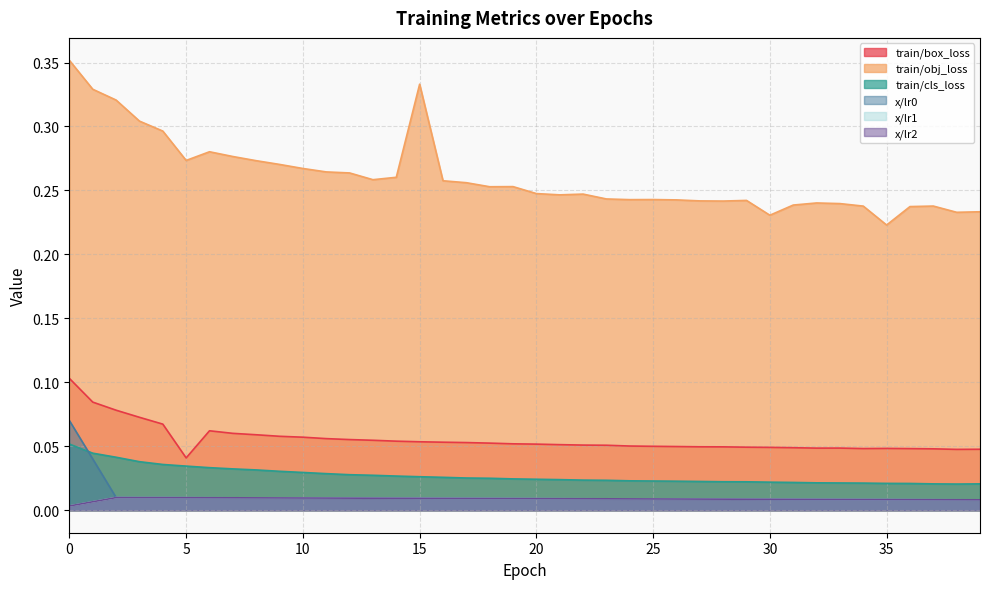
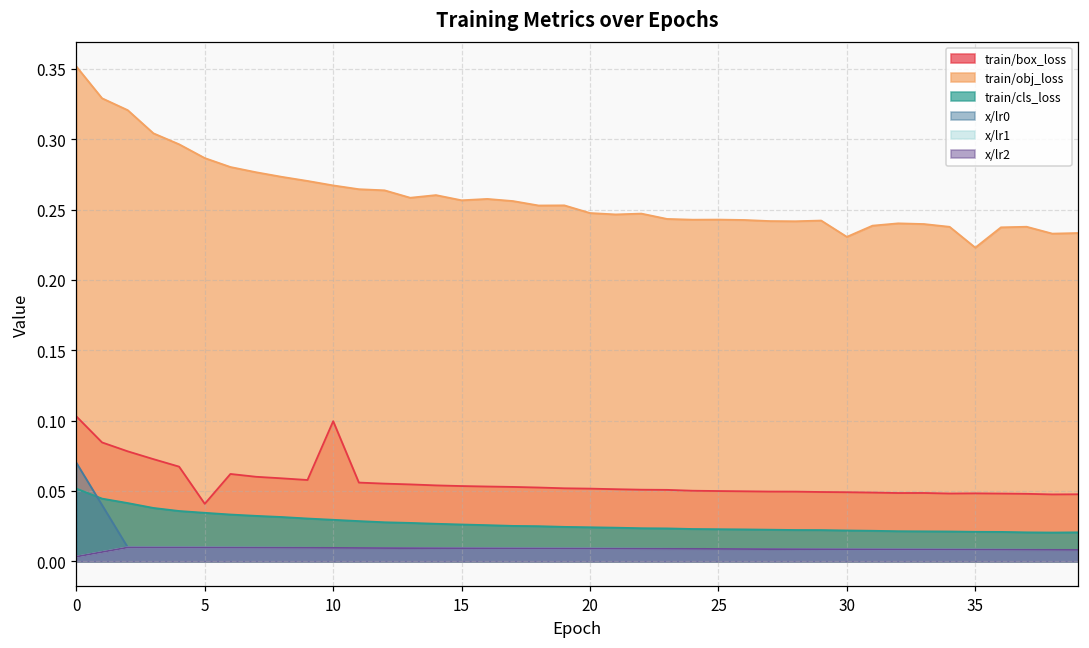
  {
    "train/box_loss": {
      "0": 0.103,
      "5": 0.041,
-     "10": 0.057,
+     "10": 0.100,
      "15": 0.054,
      "20": 0.052,
      "25": 0.050,
      "30": 0.049,
      "35": 0.048
    },
    "train/obj_loss": {
      "0": 0.352,
-     "5": 0.273,
+     "5": 0.287,
      "10": 0.267,
-     "15": 0.333,
+     "15": 0.257,
      "20": 0.248,
      "25": 0.243,
      "30": 0.231,
      "35": 0.223
    }
  }
